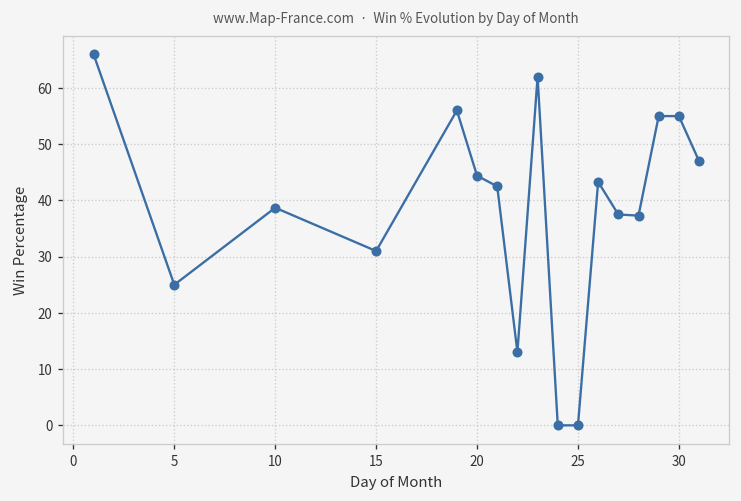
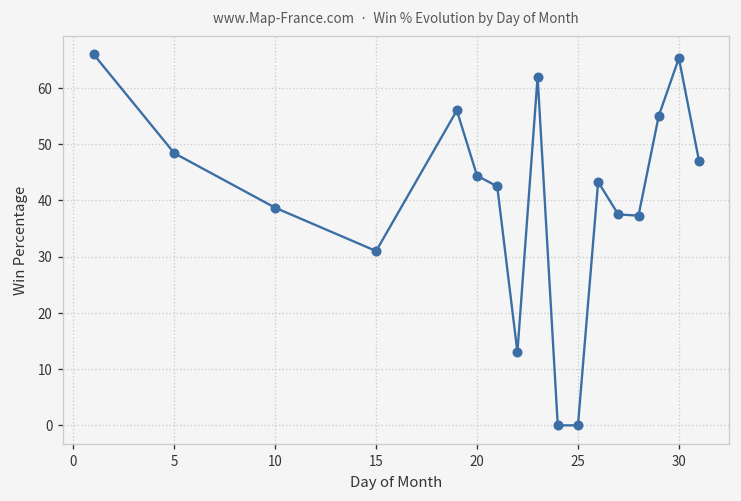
  {
-   "5": 25,
+   "5": 48,
    "10": 39,
    "15": 31,
    "20": 44,
    "25": 0,
-   "30": 55
+   "30": 65
  }
